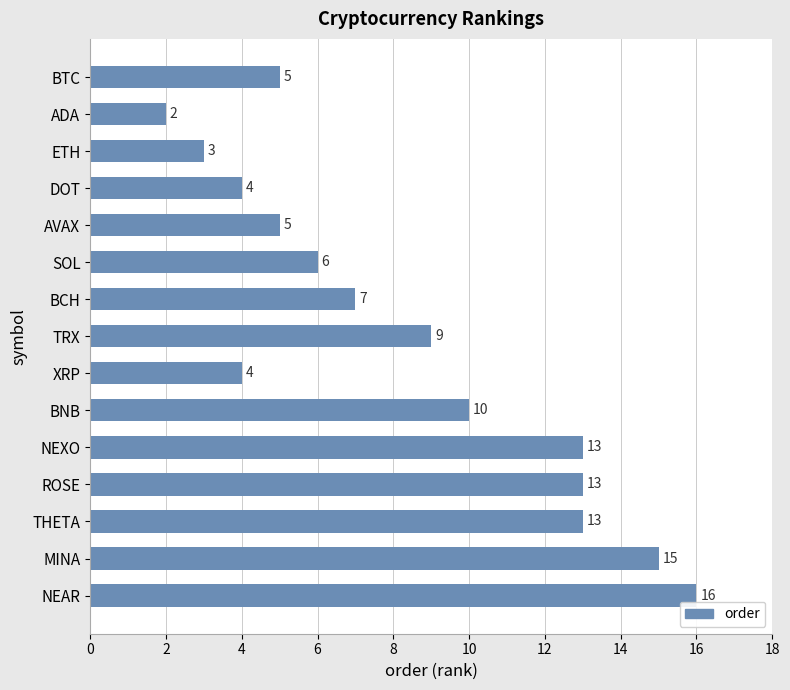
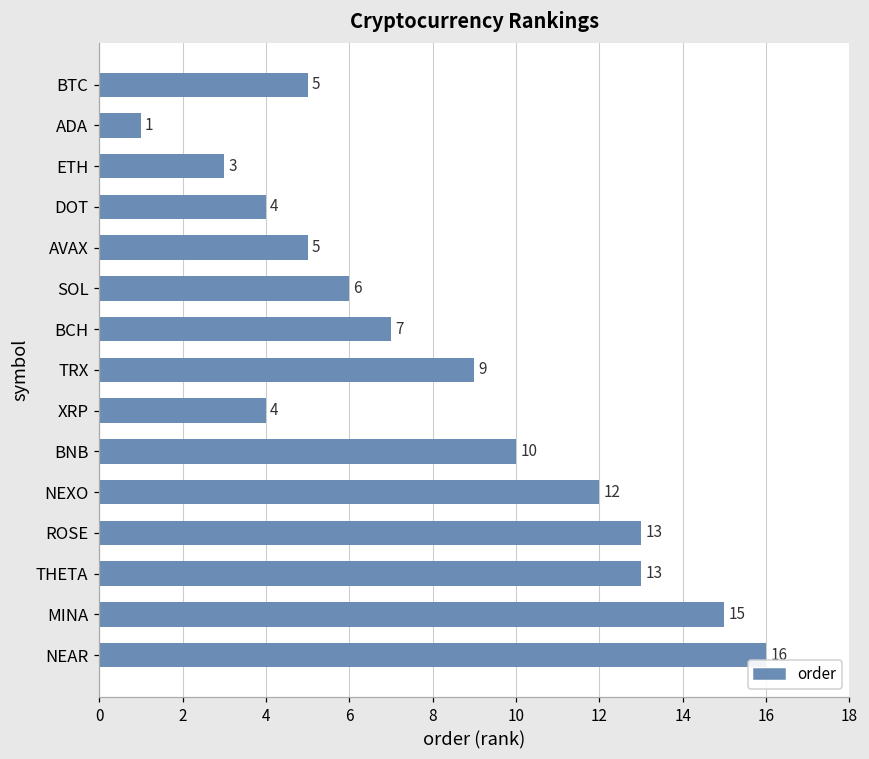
  {
    "BTC": 5,
-   "ADA": 2,
+   "ADA": 1,
    "ETH": 3,
    "DOT": 4,
    "AVAX": 5,
    "SOL": 6,
    "BCH": 7,
    "TRX": 9,
    "XRP": 4,
    "BNB": 10,
-   "NEXO": 13,
+   "NEXO": 12,
    "ROSE": 13,
    "THETA": 13,
    "MINA": 15
  }
